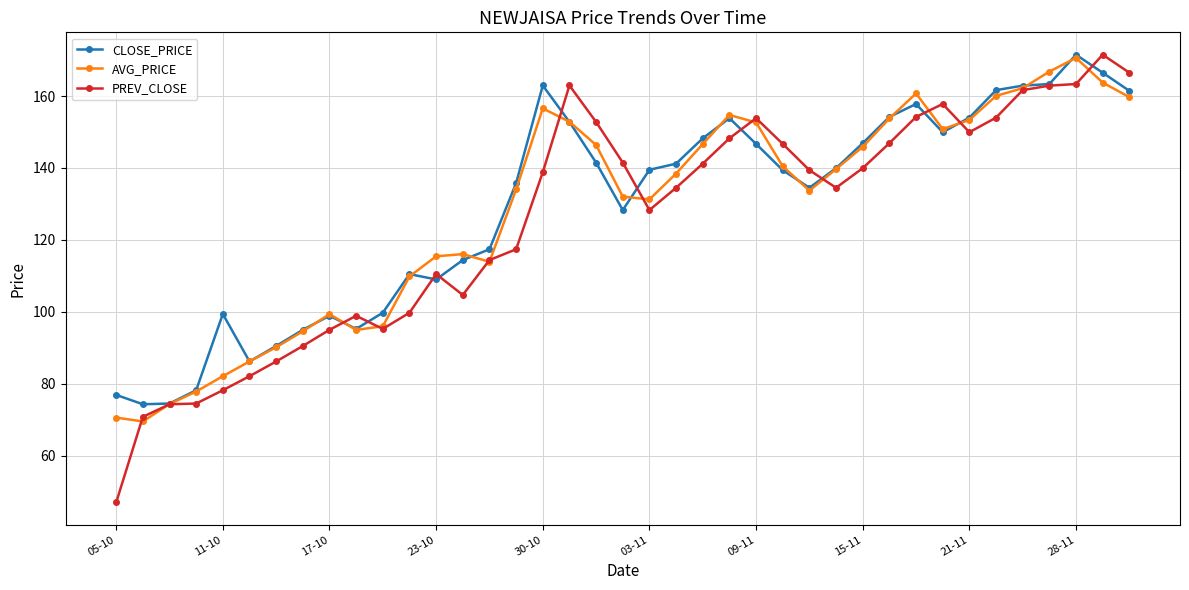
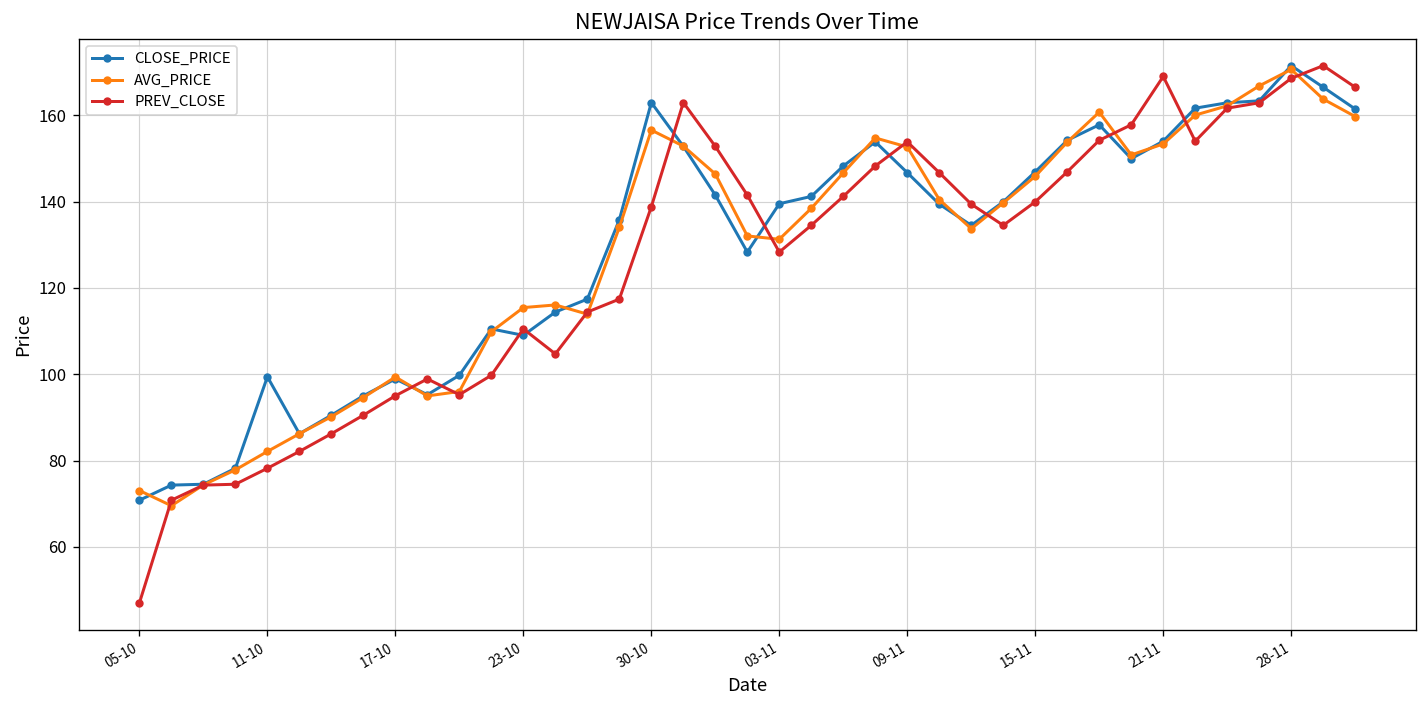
  {
    "CLOSE_PRICE": {
-     "05-10": 77,
+     "05-10": 71,
      "11-10": 99,
      "23-10": 109,
      "30-10": 163,
      "03-11": 140,
      "09-11": 147,
      "15-11": 147,
      "28-11": 172
    },
    "AVG_PRICE": {
-     "05-10": 71,
+     "05-10": 73,
      "11-10": 82,
      "23-10": 115,
      "30-10": 157,
      "03-11": 131,
      "09-11": 153,
      "15-11": 146,
      "28-11": 171
    },
    "PREV_CLOSE": {
      "05-10": 47,
      "11-10": 78,
      "17-10": 95,
      "23-10": 111,
      "30-10": 139,
      "03-11": 128,
      "09-11": 154,
      "15-11": 140,
-     "21-11": 150,
-     "28-11": 163
+     "21-11": 169,
+     "28-11": 169
    }
  }
